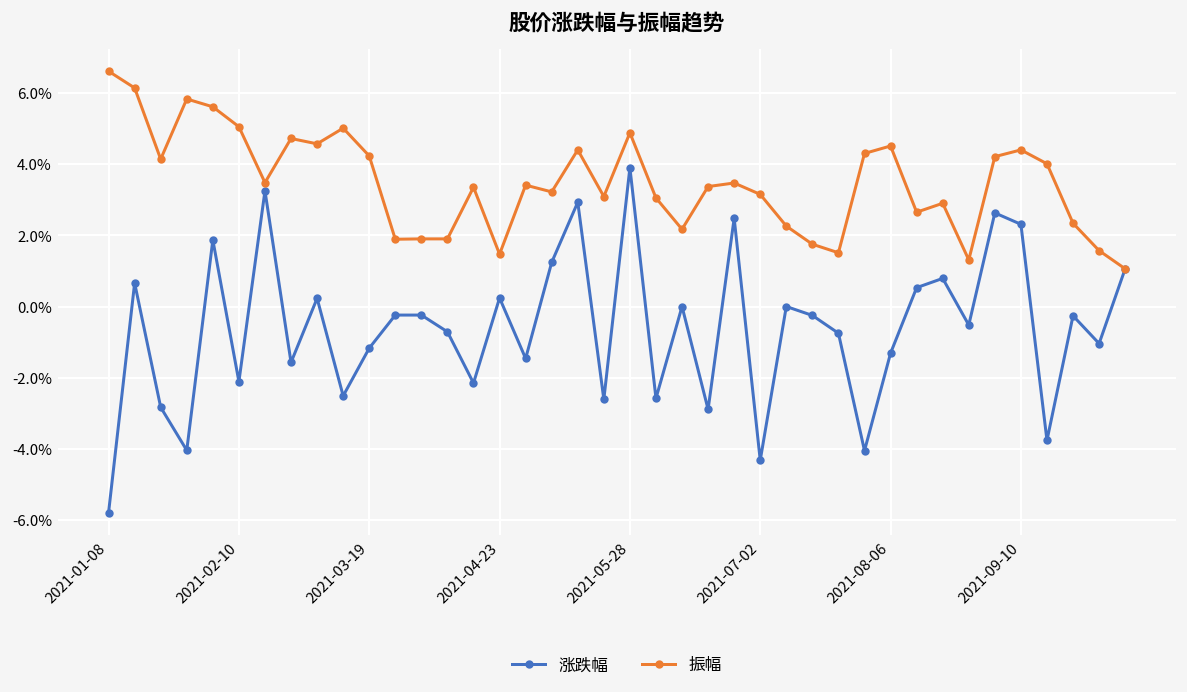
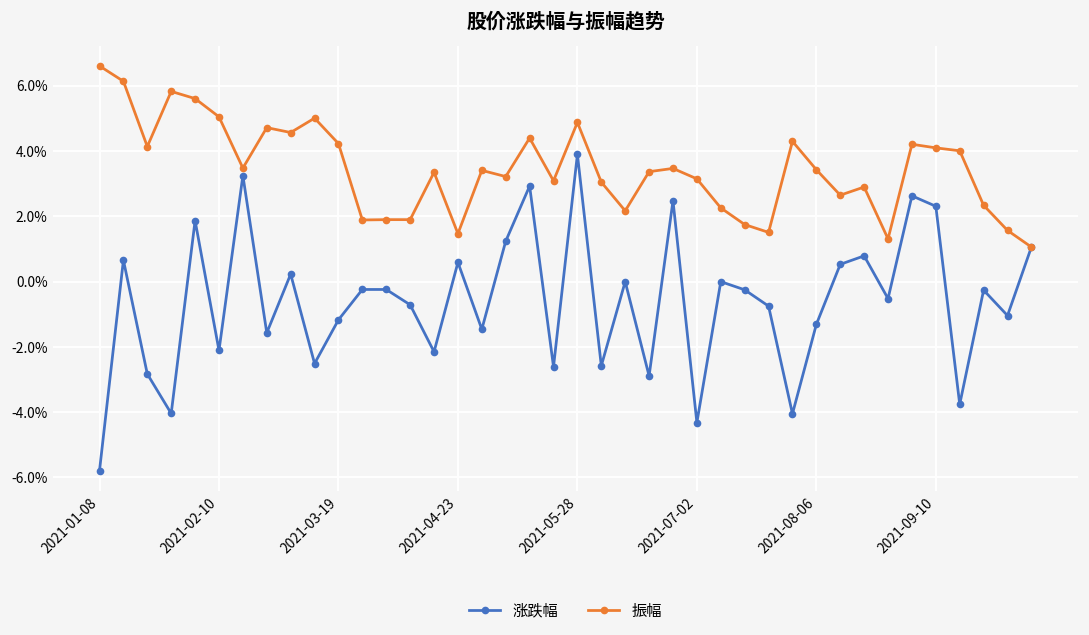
  {
    "涨跌幅": {
      "2021-01-08": "-5.8%",
      "2021-02-10": "-2.1%",
      "2021-03-19": "-1.2%",
-     "2021-04-23": "0.2%",
+     "2021-04-23": "0.6%",
      "2021-05-28": "3.9%",
      "2021-07-02": "-4.3%",
      "2021-08-06": "-1.3%",
      "2021-09-10": "2.3%"
    },
    "振幅": {
      "2021-01-08": "6.6%",
      "2021-02-10": "5.1%",
      "2021-03-19": "4.2%",
      "2021-04-23": "1.5%",
      "2021-05-28": "4.9%",
      "2021-07-02": "3.2%",
-     "2021-08-06": "4.5%",
-     "2021-09-10": "4.4%"
+     "2021-08-06": "3.4%",
+     "2021-09-10": "4.1%"
    }
  }
